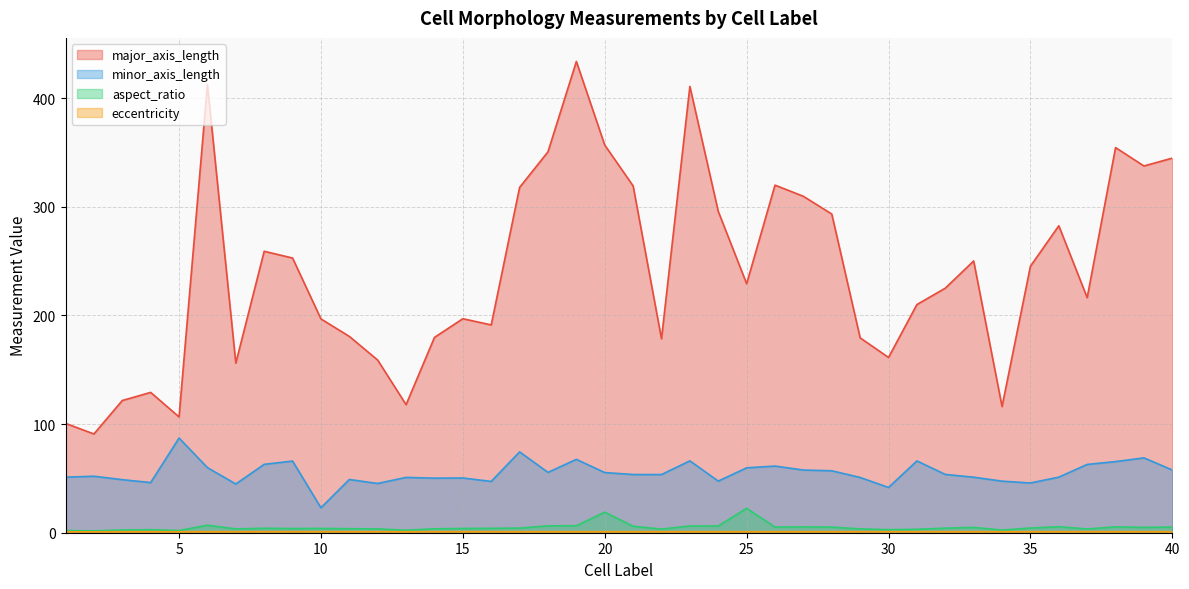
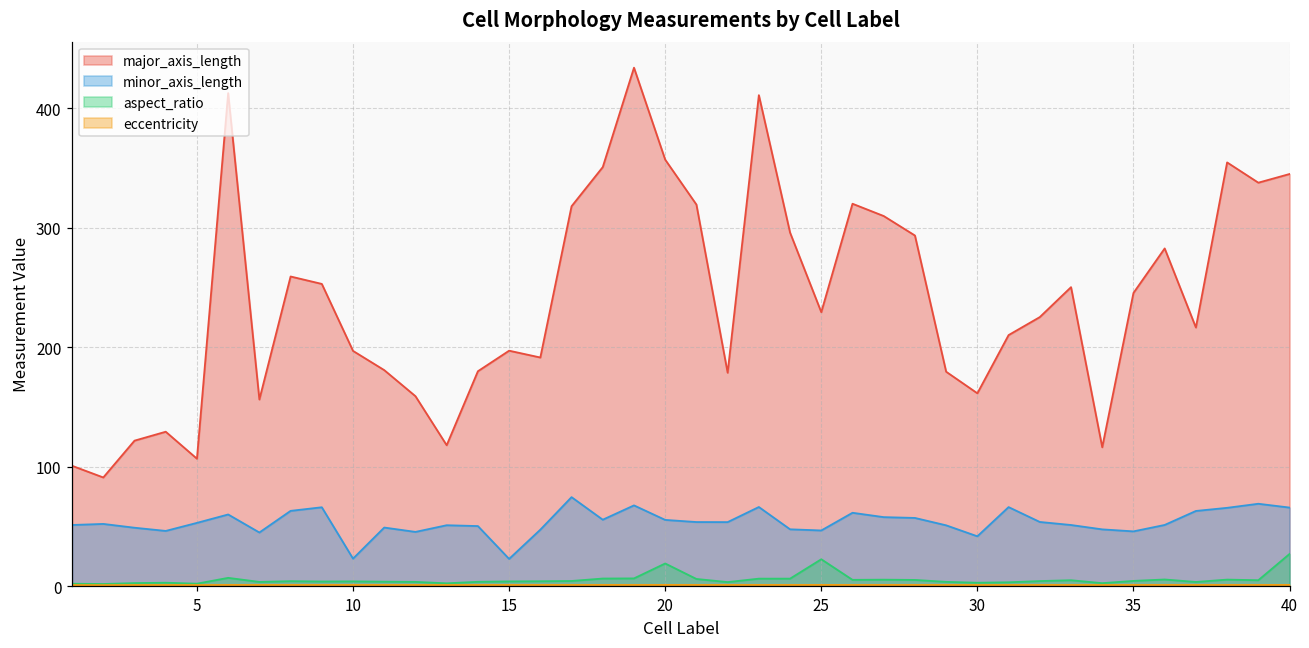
  {
    "minor_axis_length": {
-     "5": 87,
+     "5": 53,
      "10": 23,
-     "15": 50,
+     "15": 23,
      "20": 55,
-     "25": 60,
+     "25": 47,
      "30": 42,
      "35": 46,
-     "40": 58
+     "40": 66
    },
    "aspect_ratio": {
      "10": 4,
      "15": 4,
      "20": 19,
      "25": 22,
      "35": 4,
-     "40": 5
+     "40": 27
    }
  }
